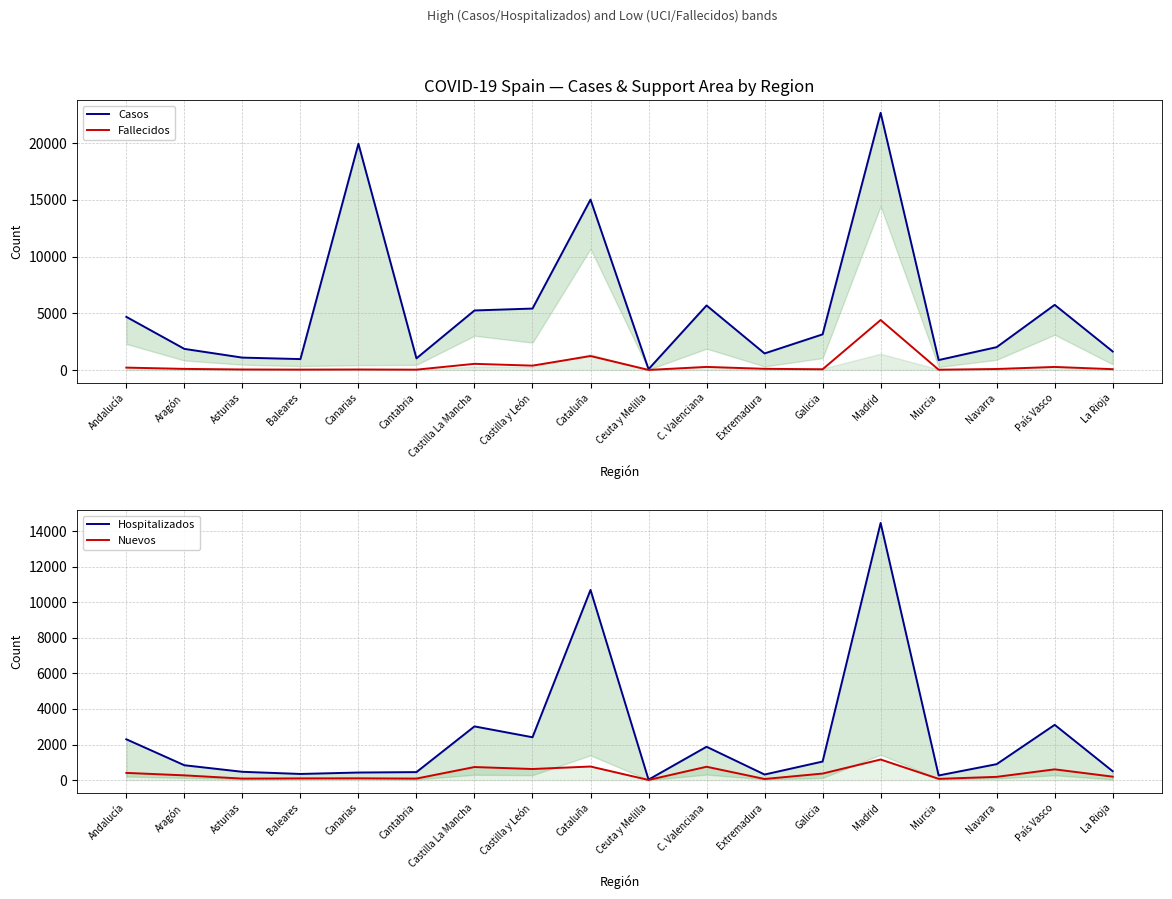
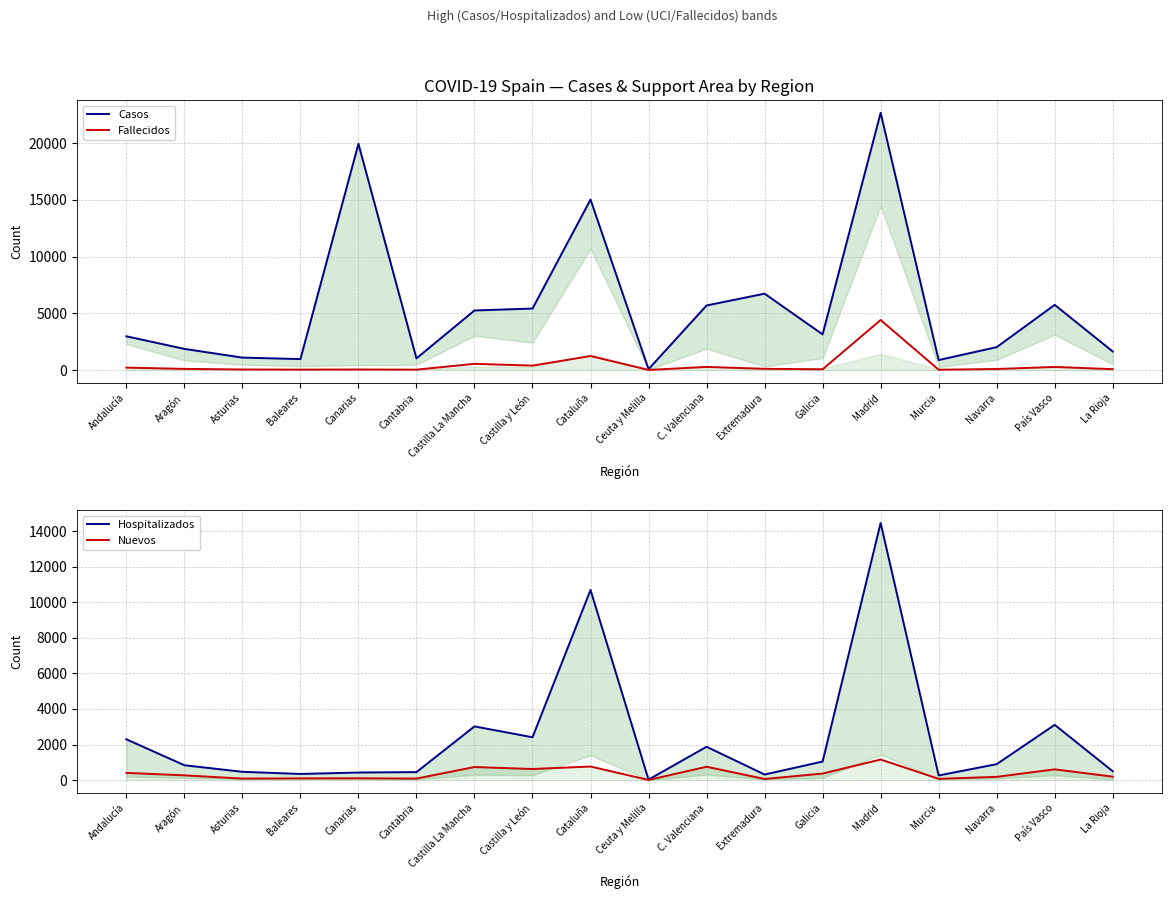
  {
    "COVID-19 Spain — Cases & Support Area by Region": {
      "Casos": {
-       "Andalucía": 4700,
+       "Andalucía": 3000,
        "Aragón": 1900,
        "Asturias": 1100,
        "Baleares": 1000,
        "Canarias": 19900,
        "Cantabria": 1000,
        "Castilla La Mancha": 5200,
        "Castilla y León": 5400,
        "Cataluña": 15000,
        "C. Valenciana": 5700,
-       "Extremadura": 1500,
+       "Extremadura": 6700,
        "Galicia": 3100,
        "Madrid": 22700,
        "Murcia": 900,
        "Navarra": 2000,
        "País Vasco": 5700,
        "La Rioja": 1600
      },
      "Fallecidos": {
        "Castilla La Mancha": 500,
        "Madrid": 4400
      }
    }
  }
